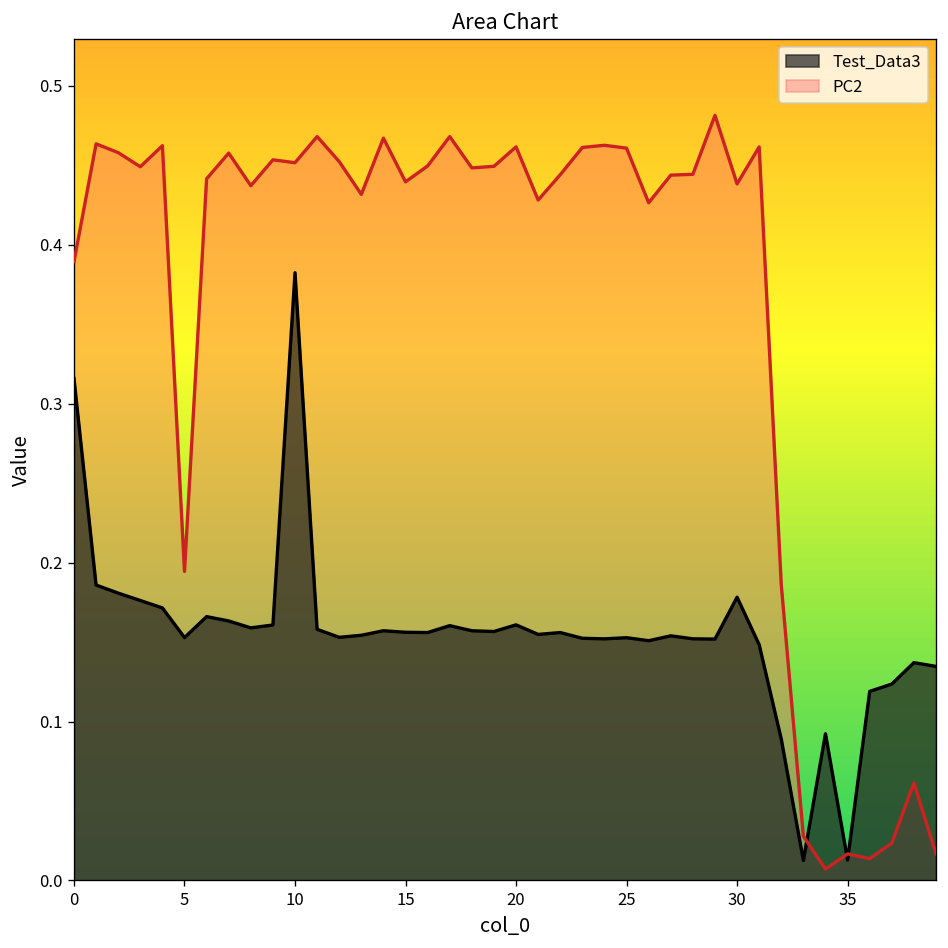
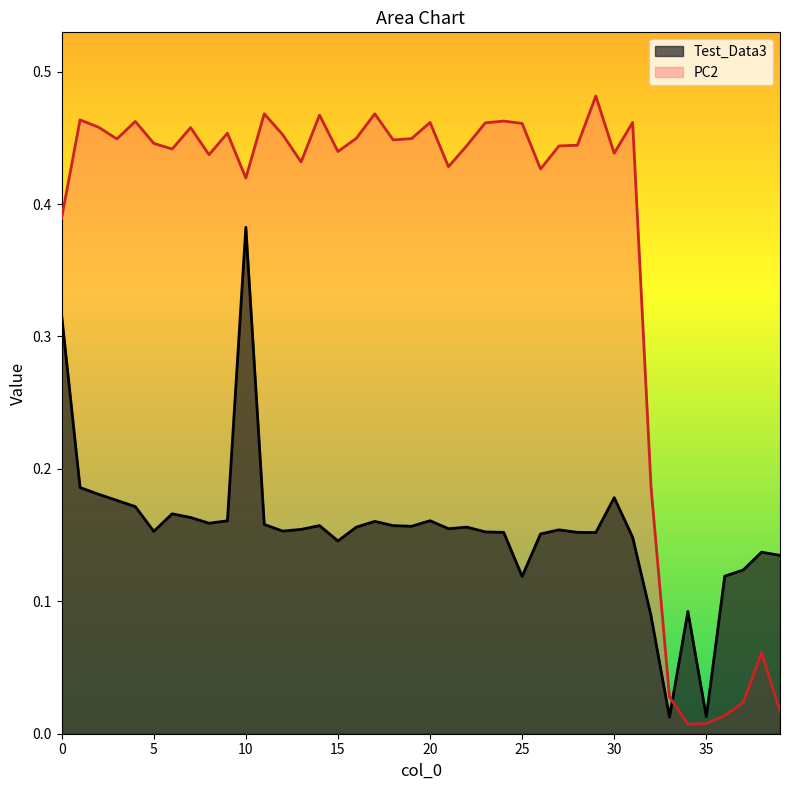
  {
    "Test_Data3": {
      "0": 0.316,
      "5": 0.153,
      "10": 0.382,
-     "15": 0.156,
+     "15": 0.146,
      "20": 0.161,
-     "25": 0.153,
+     "25": 0.119,
      "30": 0.178,
      "35": 0.013
    },
    "PC2": {
      "0": 0.389,
-     "5": 0.194,
-     "10": 0.452,
+     "5": 0.446,
+     "10": 0.420,
      "15": 0.440,
      "20": 0.462,
      "25": 0.461,
      "30": 0.438,
-     "35": 0.017
+     "35": 0.008
    }
  }
